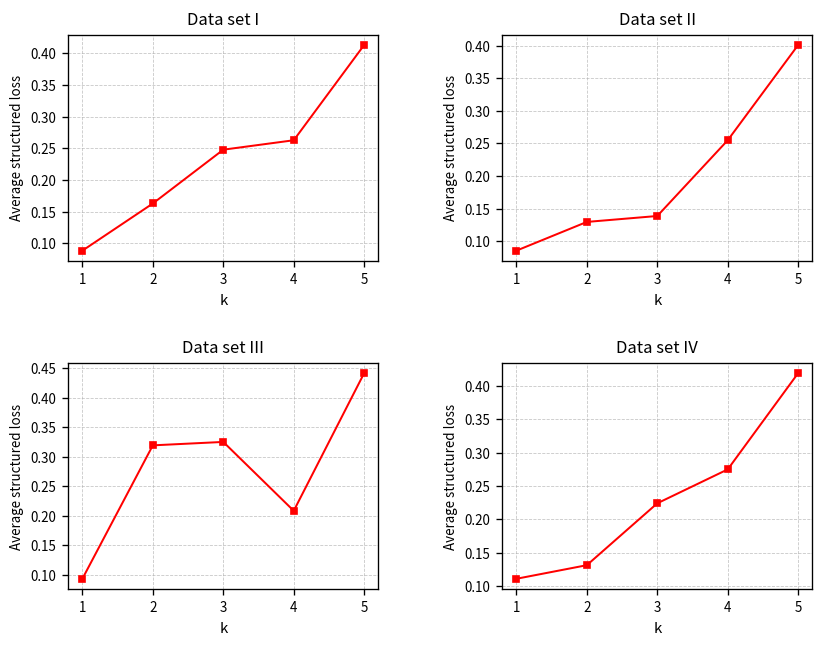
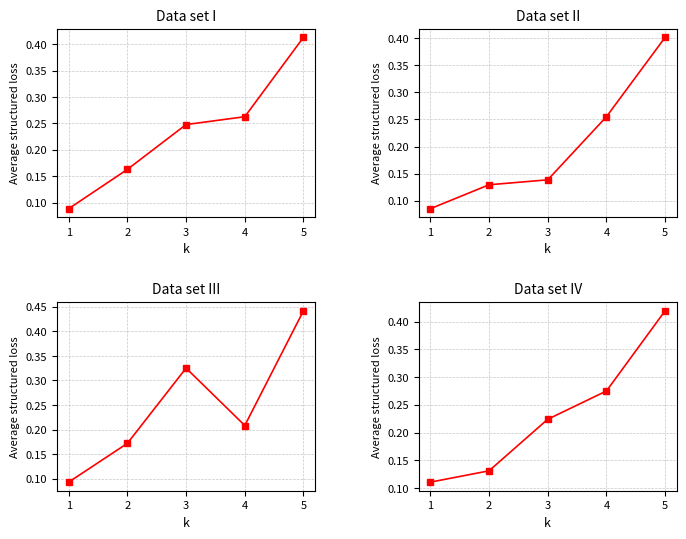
  {
    "Data set I": {
      "1": 0.09,
      "2": 0.16,
      "3": 0.25,
      "4": 0.26,
      "5": 0.41
    },
    "Data set II": {
      "1": 0.09,
      "2": 0.13,
      "3": 0.14,
      "4": 0.25,
      "5": 0.40
    },
    "Data set III": {
      "1": 0.09,
-     "2": 0.32,
+     "2": 0.17,
      "3": 0.33,
      "4": 0.21,
      "5": 0.44
    },
    "Data set IV": {
      "1": 0.11,
      "2": 0.13,
      "3": 0.22,
      "4": 0.27,
      "5": 0.42
    }
  }
